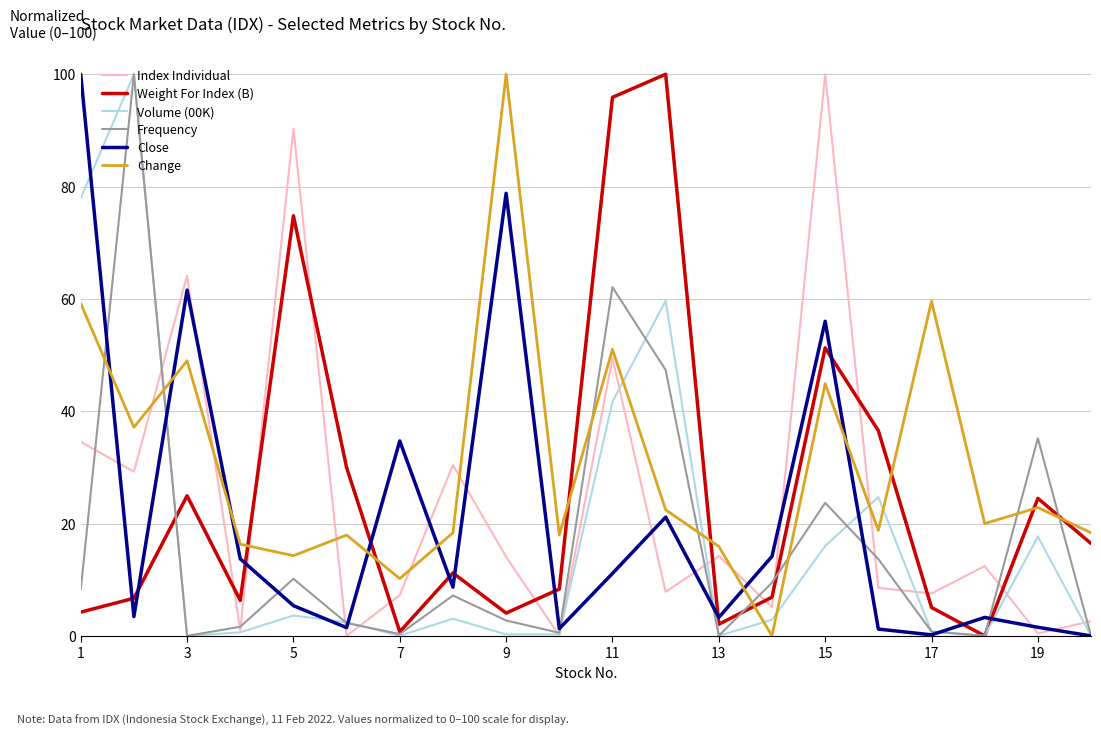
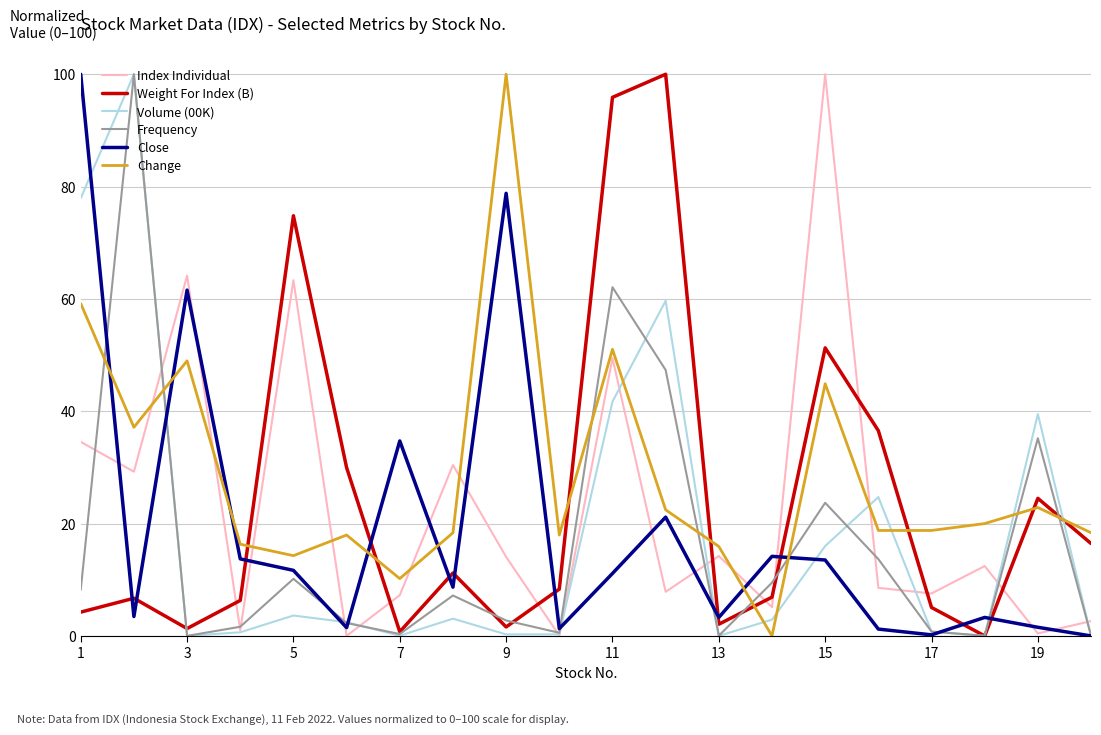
  {
    "Index Individual": {
      "1": 35,
      "3": 64,
-     "5": 90,
+     "5": 63,
      "7": 7,
      "9": 14,
      "11": 49,
      "13": 14,
      "15": 100,
      "17": 8,
      "19": 0
    },
    "Weight For Index (B)": {
      "1": 4,
-     "3": 25,
+     "3": 1,
      "5": 75,
-     "9": 4,
+     "9": 2,
      "11": 96,
      "13": 2,
      "15": 51,
      "17": 5,
      "19": 24
    },
    "Volume (00K)": {
      "1": 78,
      "5": 4,
      "9": 0,
      "11": 42,
      "15": 16,
-     "19": 18
+     "19": 40
    },
    "Frequency": {
      "1": 8,
      "5": 10,
      "9": 3,
      "11": 62,
      "15": 24,
      "19": 35
    },
    "Close": {
      "1": 100,
      "3": 62,
-     "5": 5,
+     "5": 12,
      "7": 35,
      "9": 79,
      "11": 11,
      "13": 3,
-     "15": 56,
+     "15": 14,
      "17": 0,
      "19": 2
    },
    "Change": {
      "1": 59,
      "3": 49,
      "5": 14,
      "7": 10,
      "9": 100,
      "11": 51,
      "13": 16,
      "15": 45,
-     "17": 60,
+     "17": 19,
      "19": 23
    }
  }
